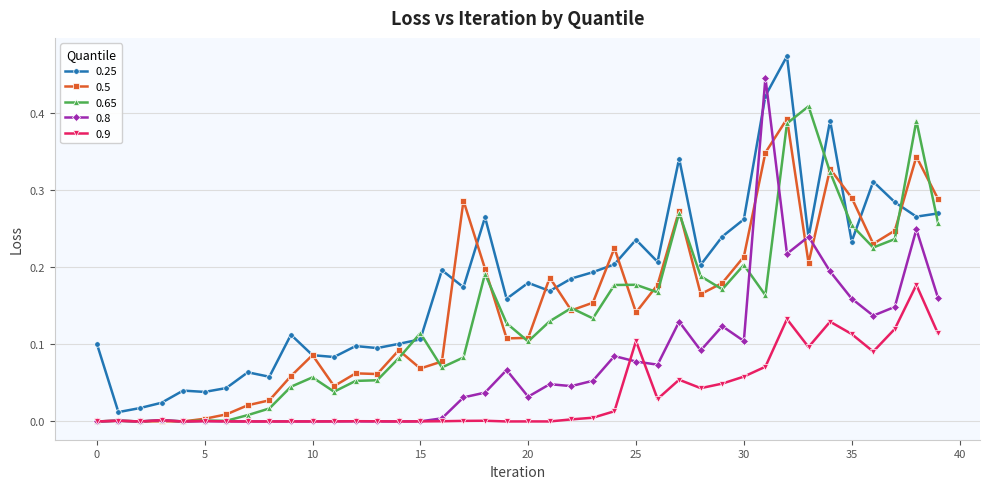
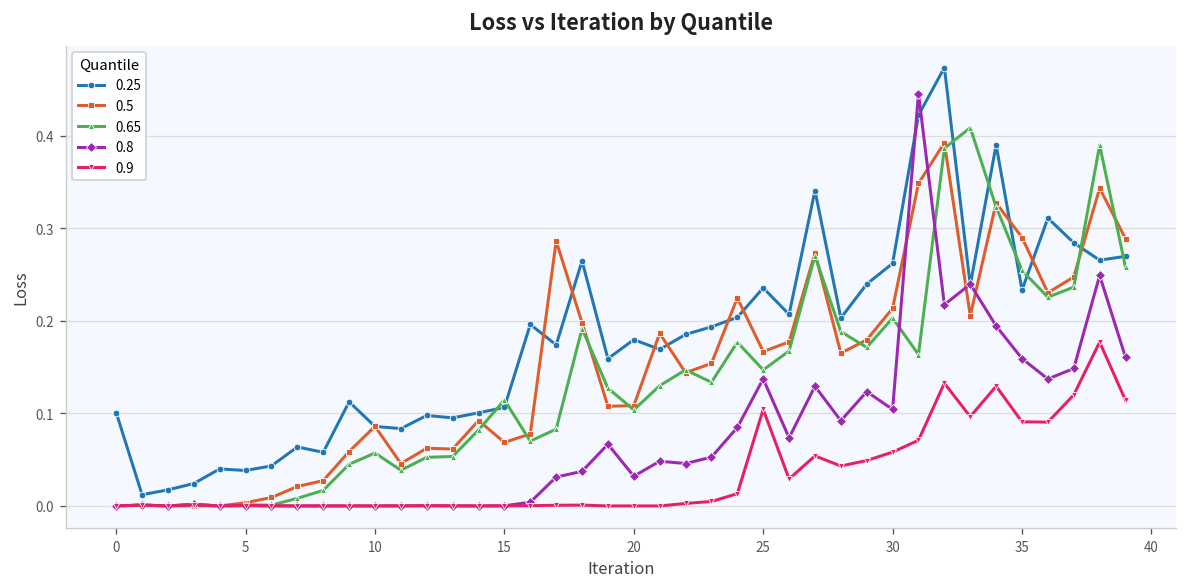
  {
    "0.25": {
      "0": 0.10,
      "5": 0.04,
      "15": 0.11,
      "20": 0.18,
      "25": 0.24,
      "30": 0.26,
      "35": 0.23
    },
    "0.5": {
      "15": 0.07,
      "20": 0.11,
-     "25": 0.14,
+     "25": 0.17,
      "30": 0.21,
      "35": 0.29
    },
    "0.65": {
      "10": 0.06,
      "15": 0.11,
      "20": 0.10,
-     "25": 0.18,
+     "25": 0.15,
      "30": 0.20,
      "35": 0.25
    },
    "0.8": {
      "20": 0.03,
-     "25": 0.08,
+     "25": 0.14,
      "30": 0.10,
      "35": 0.16
    },
    "0.9": {
      "20": 0.00,
      "25": 0.10,
      "30": 0.06,
-     "35": 0.11
+     "35": 0.09
    }
  }
